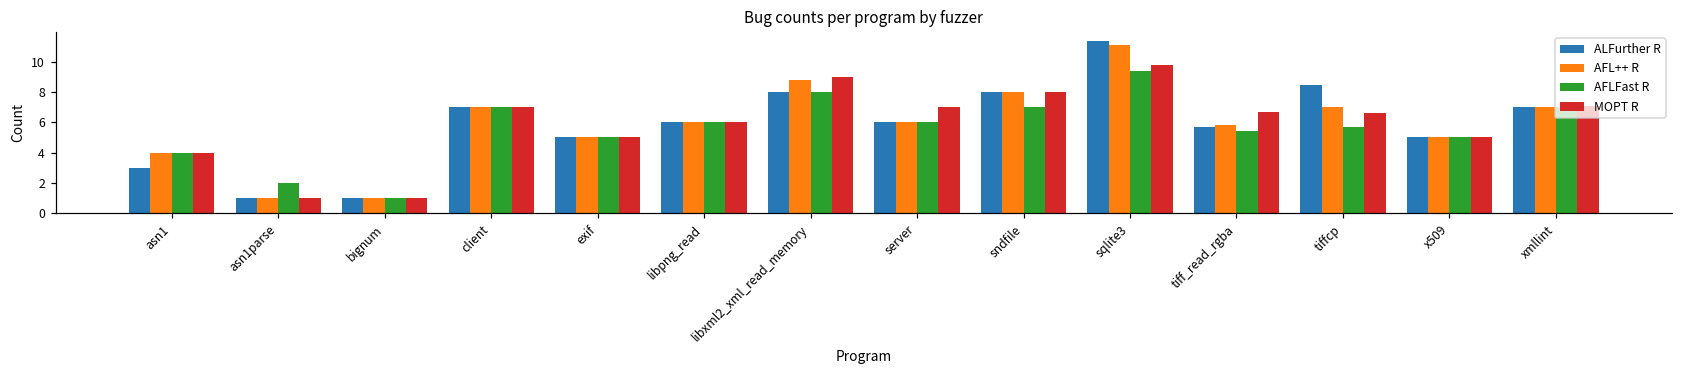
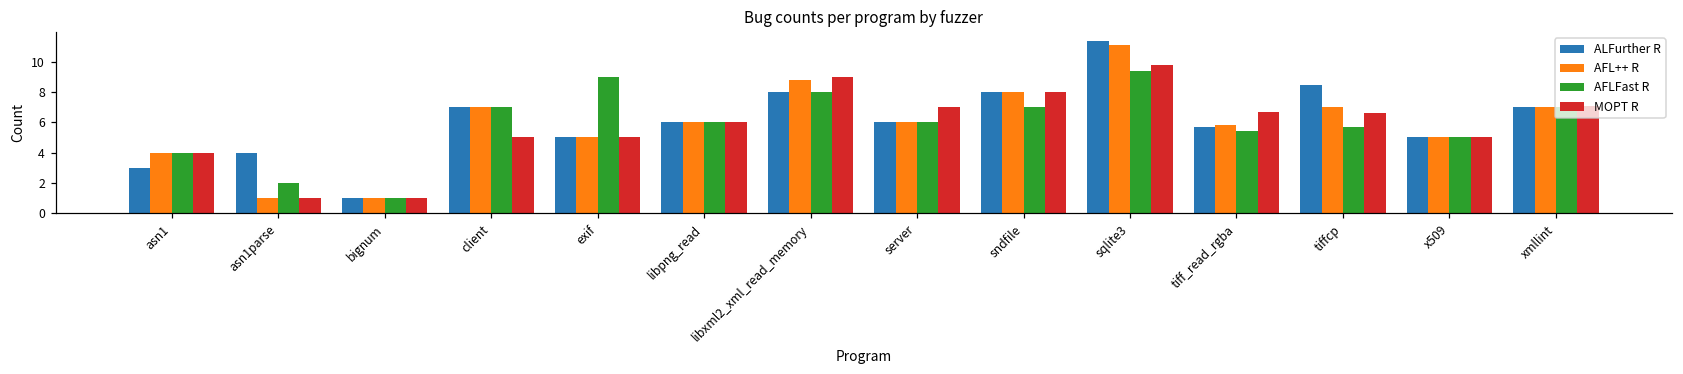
  {
    "ALFurther R": {
      "asn1": 3,
-     "asn1parse": 1,
+     "asn1parse": 4,
      "bignum": 1,
      "client": 7,
      "exif": 5,
      "libpng_read": 6,
      "libxml2_xml_read_memory": 8,
      "server": 6,
      "sndfile": 8,
      "sqlite3": 11.4,
      "tiff_read_rgba": 5.7,
      "tiffcp": 8.5,
      "x509": 5,
      "xmllint": 7
    },
    "AFL++ R": {
      "asn1": 4,
      "asn1parse": 1,
      "bignum": 1,
      "client": 7,
      "exif": 5,
      "libpng_read": 6,
      "libxml2_xml_read_memory": 8.8,
      "server": 6,
      "sndfile": 8,
      "sqlite3": 11,
      "tiff_read_rgba": 5.8,
      "tiffcp": 7,
      "x509": 5,
      "xmllint": 7
    },
    "AFLFast R": {
      "asn1": 4,
      "asn1parse": 2,
      "bignum": 1,
      "client": 7,
-     "exif": 5,
+     "exif": 9,
      "libpng_read": 6,
      "libxml2_xml_read_memory": 8,
      "server": 6,
      "sndfile": 7,
      "sqlite3": 9.4,
      "tiff_read_rgba": 5.4,
      "tiffcp": 5.7,
      "x509": 5
    },
    "MOPT R": {
      "asn1": 4,
      "asn1parse": 1,
      "bignum": 1,
-     "client": 7,
+     "client": 5,
      "exif": 5,
      "libpng_read": 6,
      "libxml2_xml_read_memory": 9,
      "server": 7,
      "sndfile": 8,
      "sqlite3": 9.8,
      "tiff_read_rgba": 6.7,
      "tiffcp": 6.6,
      "x509": 5
    }
  }
